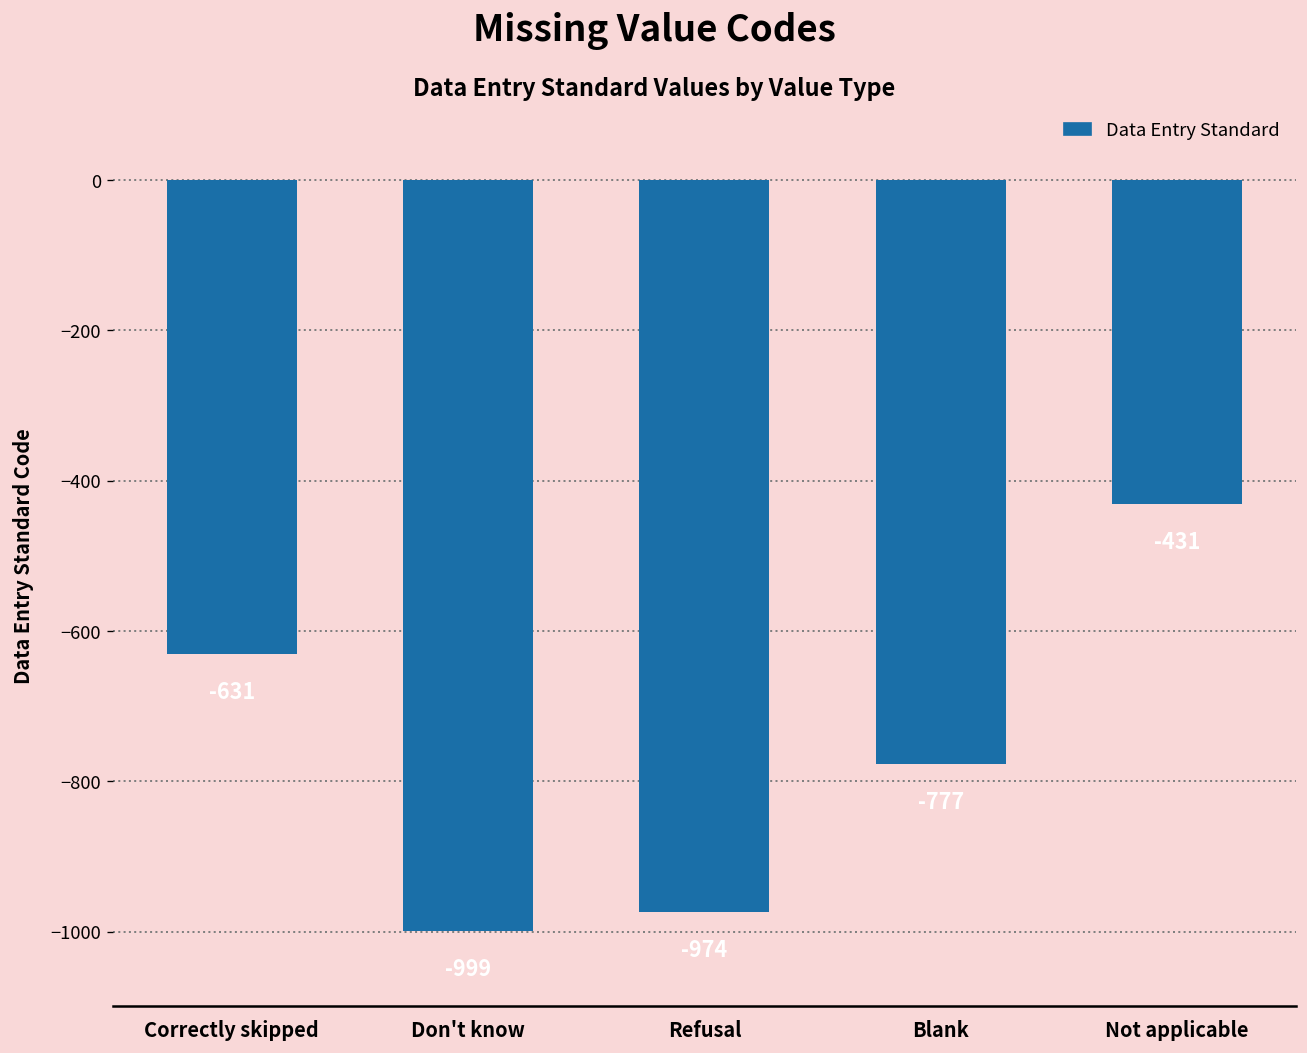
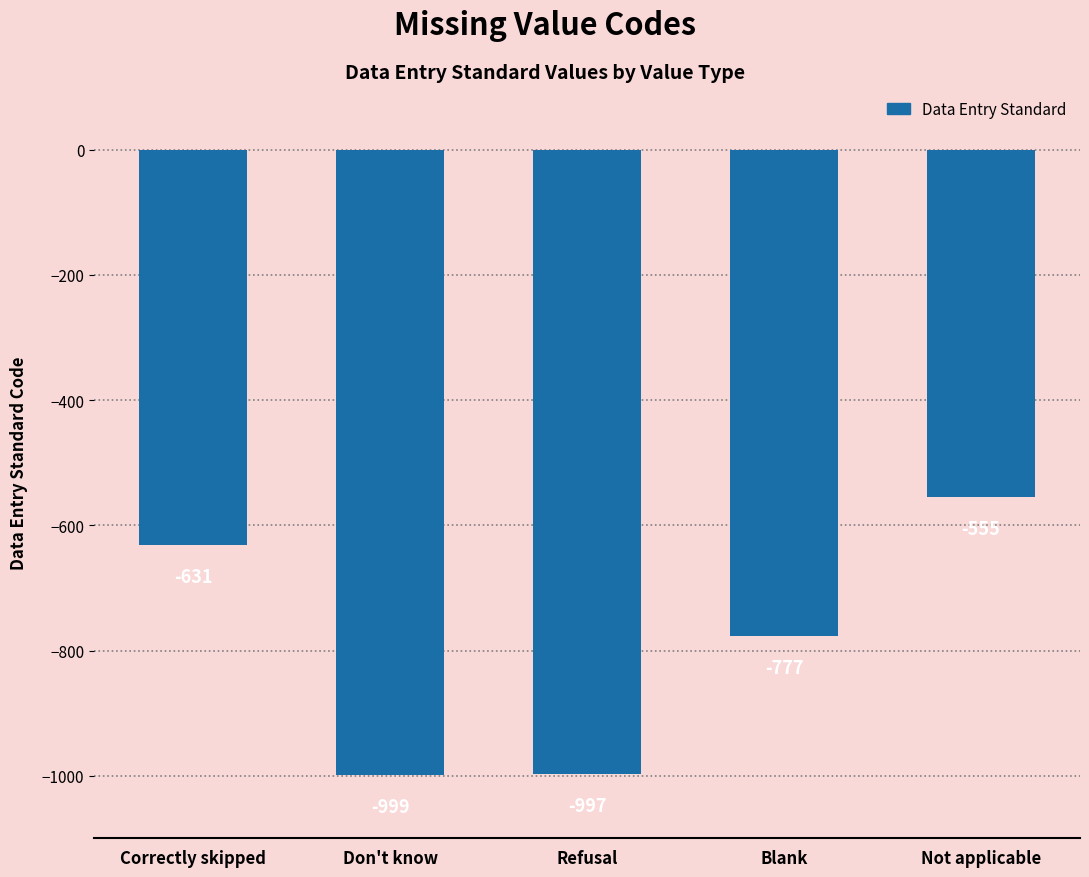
  {
    "Correctly skipped": -630,
    "Don't know": -1000,
-   "Refusal": -970,
+   "Refusal": -1000,
    "Blank": -780,
-   "Not applicable": -430
+   "Not applicable": -560
  }
